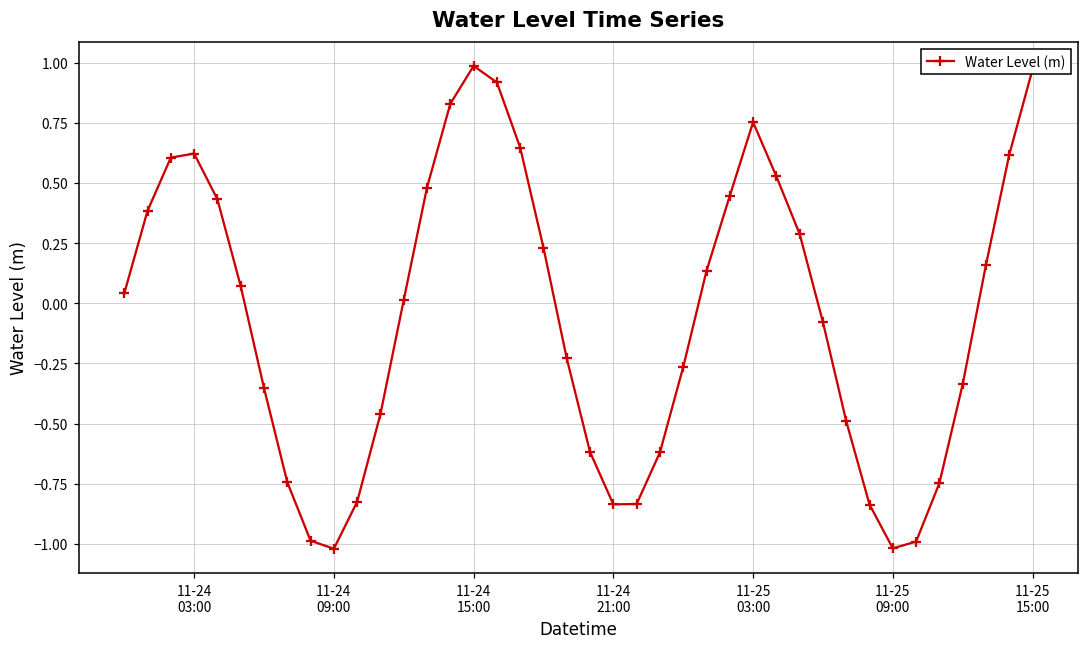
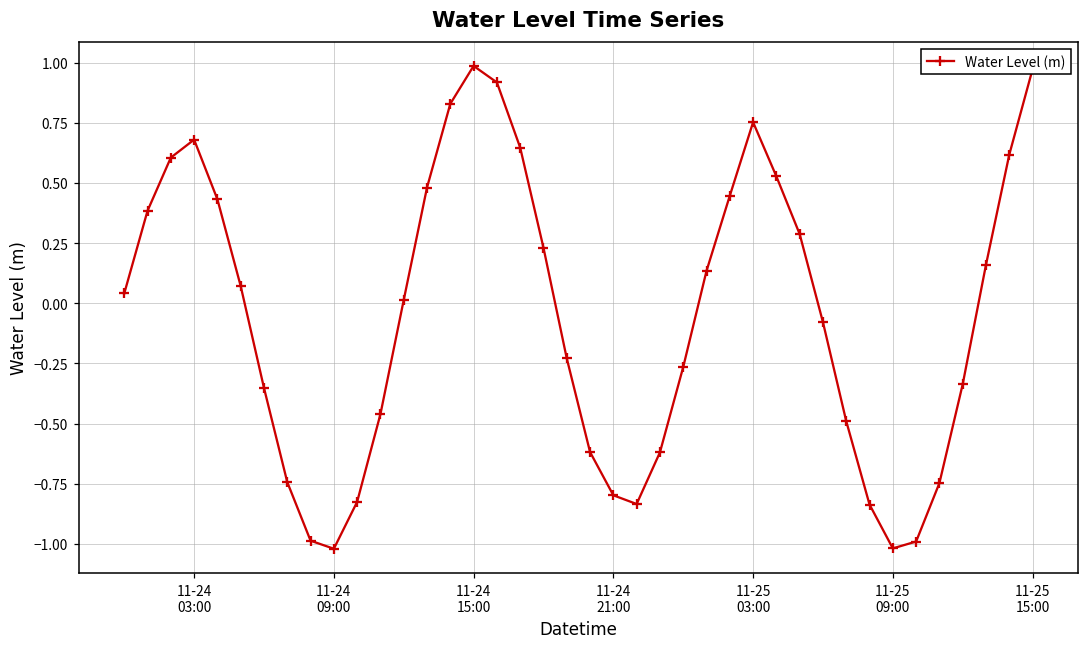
  {
-   "11-24 03:00": 0.62,
+   "11-24 03:00": 0.68,
    "11-24 09:00": -1.02,
    "11-24 15:00": 0.99,
-   "11-24 21:00": -0.84,
+   "11-24 21:00": -0.80,
    "11-25 03:00": 0.75,
    "11-25 09:00": -1.02
  }
